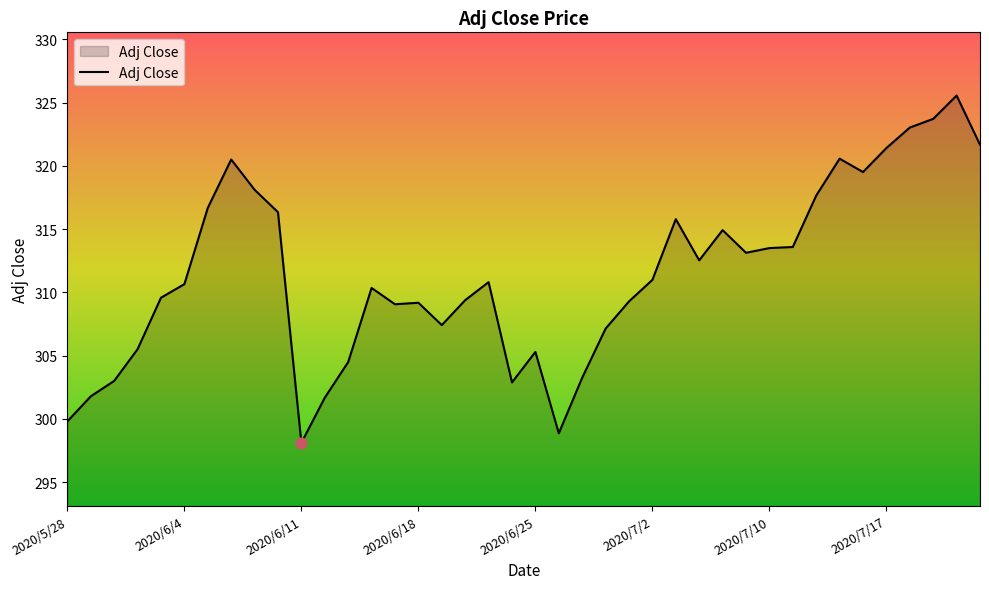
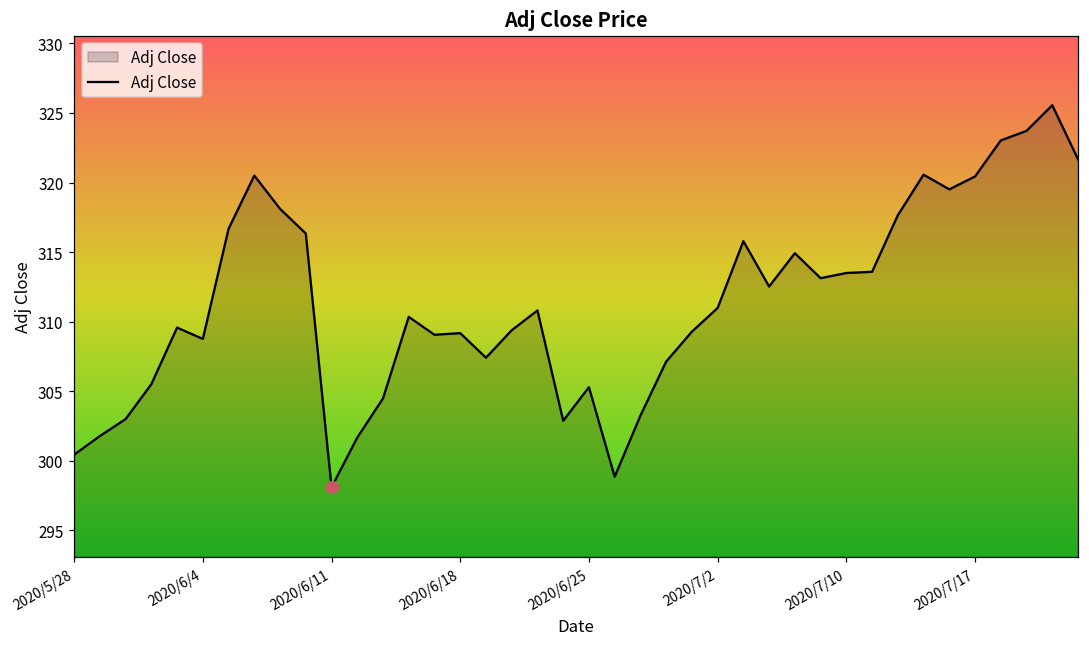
  {
    "Adj Close": {
-     "2020/5/28": 299.8,
-     "2020/6/4": 310.6,
+     "2020/5/28": 300.4,
+     "2020/6/4": 308.8,
      "2020/6/18": 309.2,
      "2020/6/25": 305.3,
      "2020/7/2": 311.0,
      "2020/7/10": 313.5,
-     "2020/7/17": 321.4
+     "2020/7/17": 320.4
    }
  }
